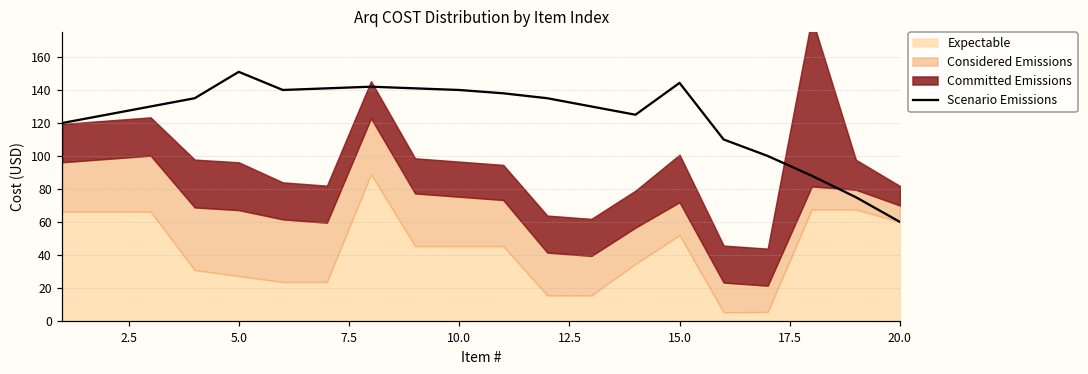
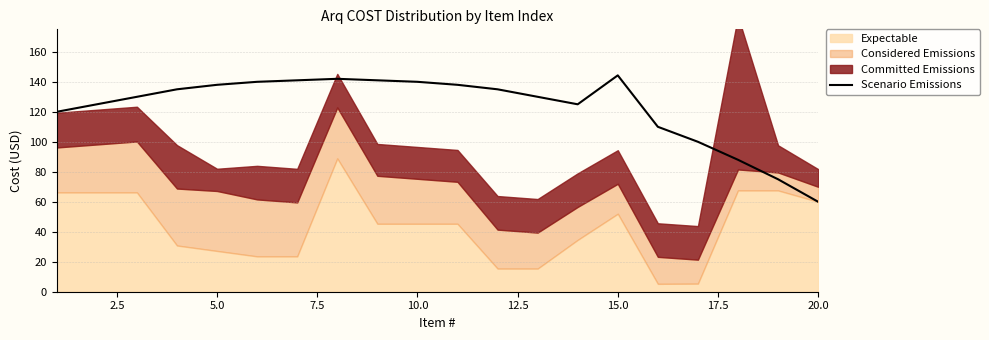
  {
    "Scenario Emissions": {
-     "5.0": 151,
+     "5.0": 138,
      "10.0": 140,
      "15.0": 144
    },
    "Committed Emissions": {
-     "5.0": 29,
+     "5.0": 15,
      "10.0": 21,
-     "15.0": 29,
+     "15.0": 22,
      "20.0": 12
    }
  }
